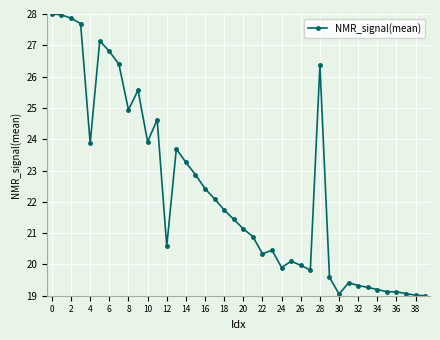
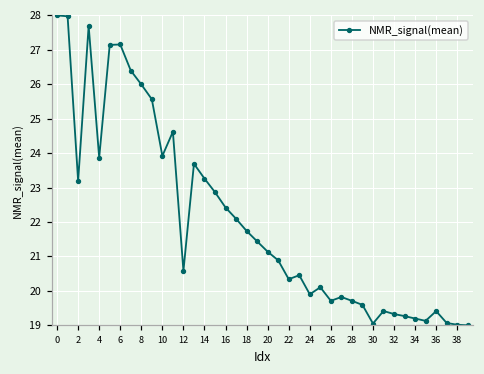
  {
    "0": 28.0,
-   "2": 27.9,
+   "2": 23.2,
    "4": 23.9,
-   "6": 26.8,
-   "8": 24.9,
+   "6": 27.2,
+   "8": 26.0,
    "10": 23.9,
    "12": 20.6,
    "14": 23.3,
    "16": 22.4,
    "18": 21.7,
    "20": 21.1,
    "22": 20.3,
    "24": 19.9,
-   "26": 20.0,
-   "28": 26.4,
+   "26": 19.7,
+   "28": 19.7,
    "30": 19.1,
    "32": 19.3,
    "34": 19.2,
-   "36": 19.1,
+   "36": 19.4,
    "38": 19.0
  }
